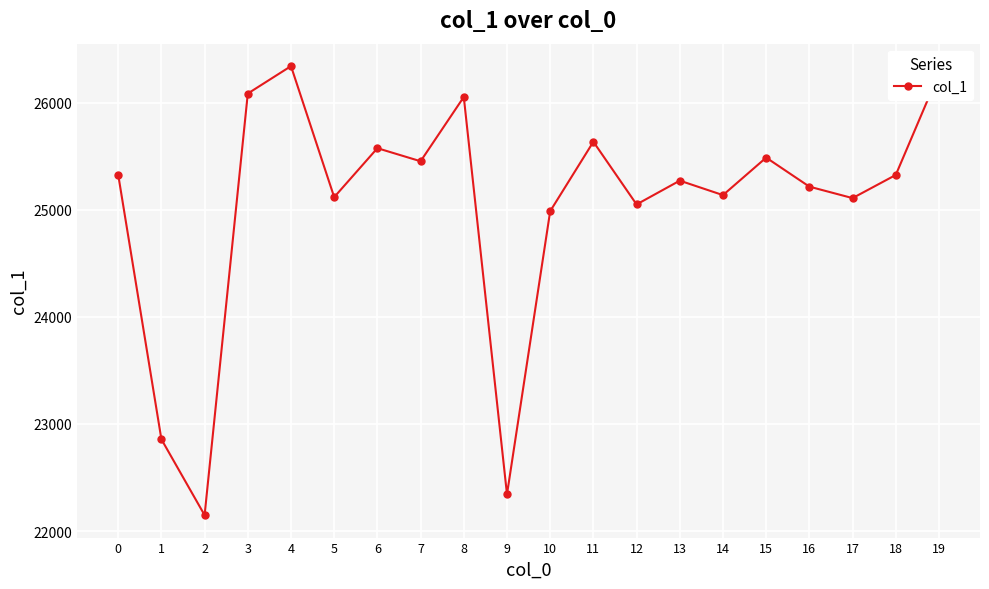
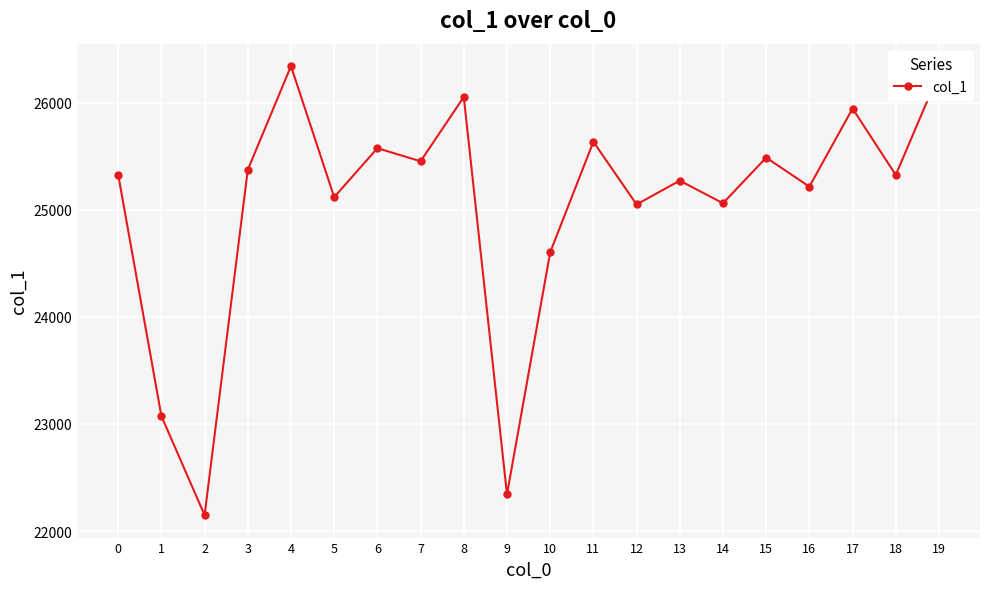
  {
    "0": 25330,
-   "1": 22860,
+   "1": 23070,
    "2": 22150,
-   "3": 26080,
+   "3": 25370,
    "4": 26340,
    "5": 25120,
    "6": 25570,
    "7": 25450,
    "8": 26050,
    "9": 22340,
-   "10": 24990,
+   "10": 24600,
    "11": 25630,
    "12": 25050,
    "13": 25270,
-   "14": 25140,
+   "14": 25060,
    "15": 25490,
    "16": 25220,
-   "17": 25110,
+   "17": 25940,
    "18": 25320
  }
